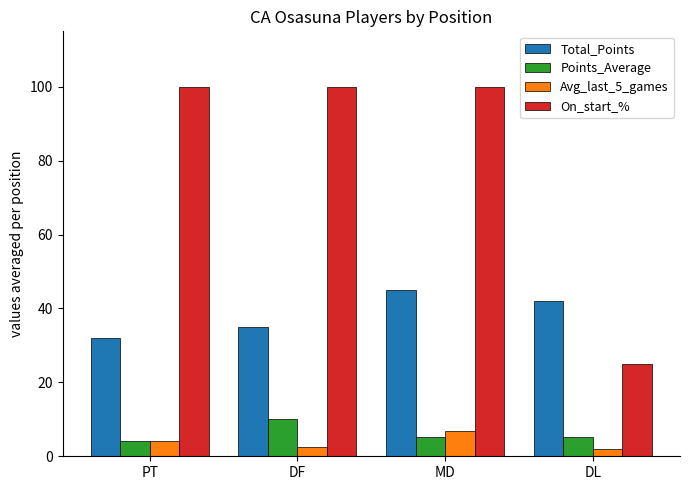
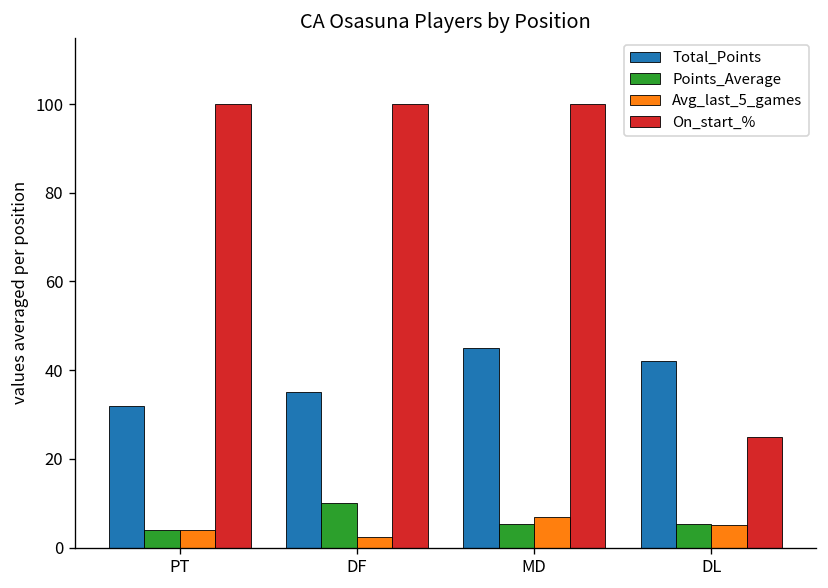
  {
    "Total_Points": {
      "PT": 32,
      "DF": 35,
      "MD": 45,
      "DL": 42
    },
    "Points_Average": {
      "PT": 4,
      "DF": 10,
      "MD": 5,
      "DL": 5
    },
    "Avg_last_5_games": {
      "PT": 4,
      "DF": 2,
      "MD": 7,
-     "DL": 2
+     "DL": 5
    },
    "On_start_%": {
      "PT": 100,
      "DF": 100,
      "MD": 100,
      "DL": 25
    }
  }
